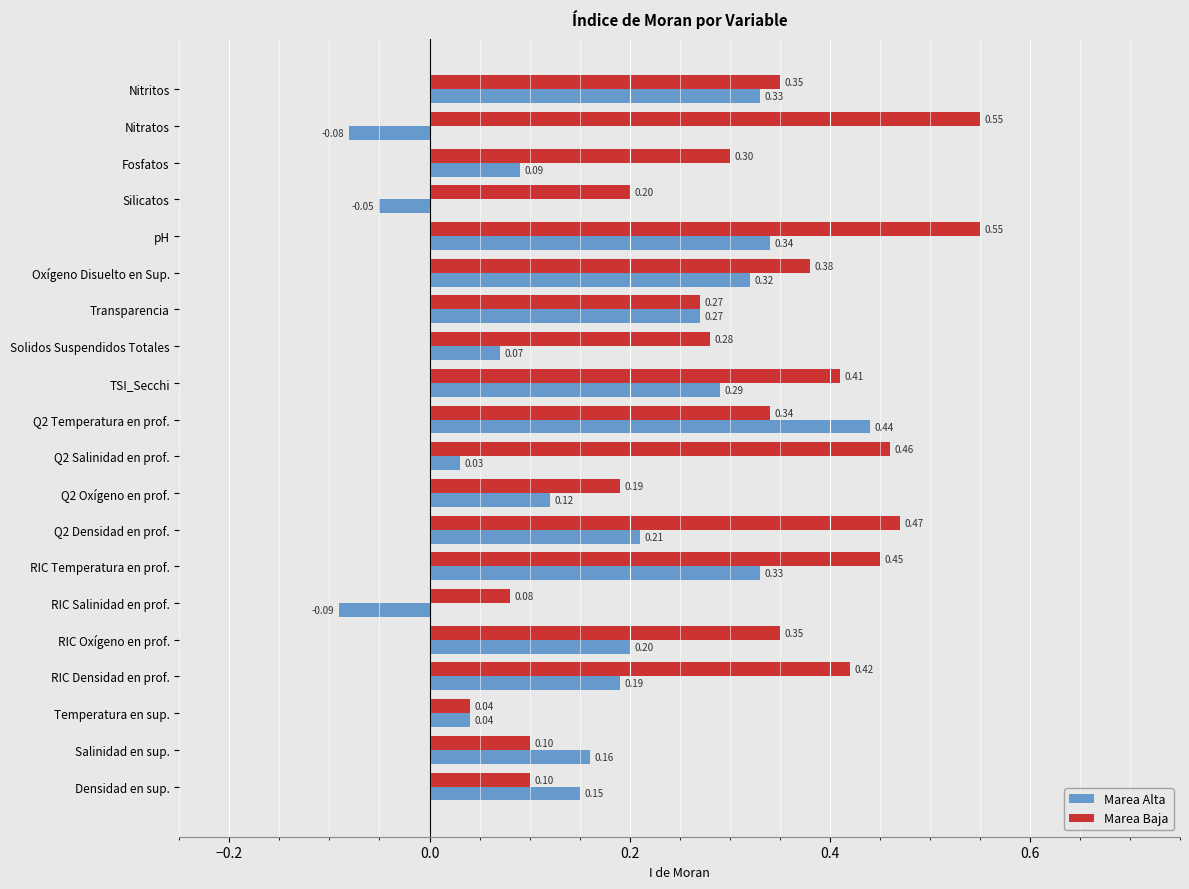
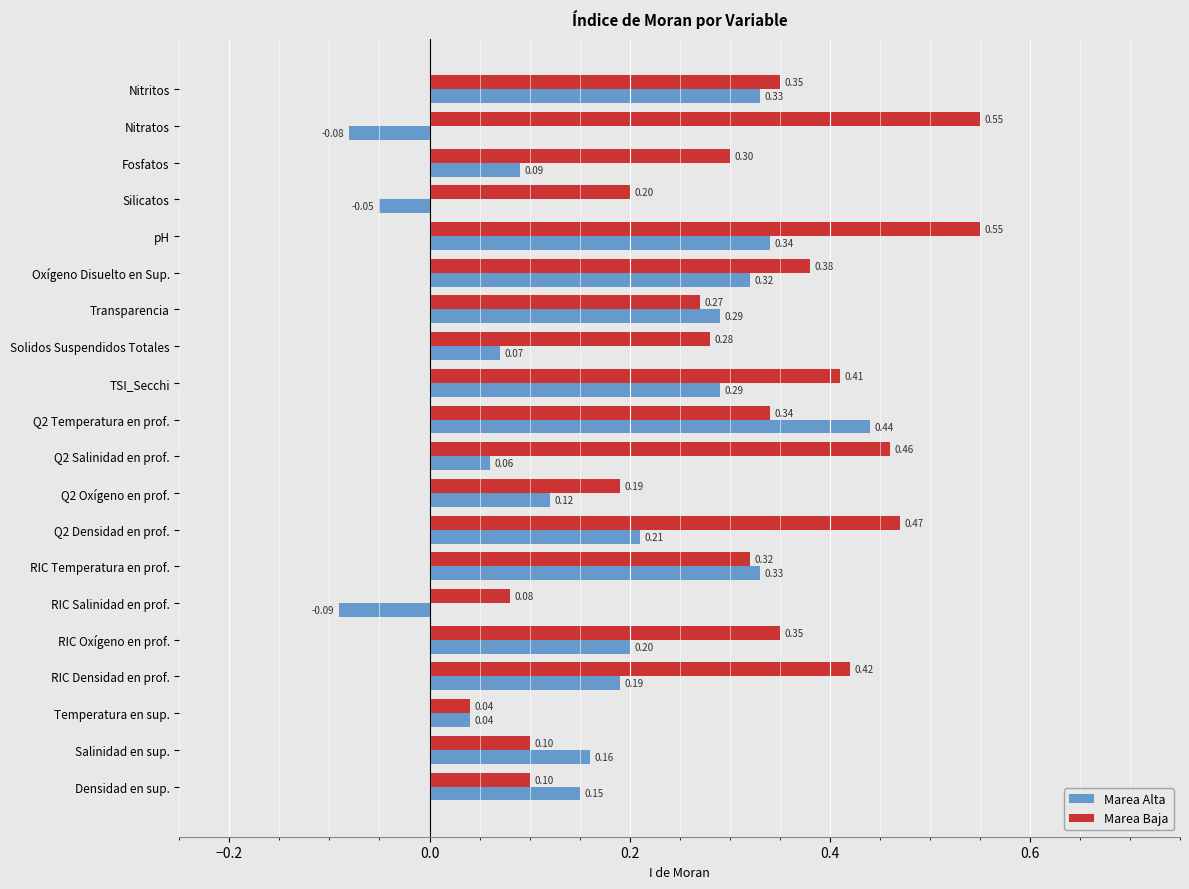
  {
    "Marea Alta": {
      "Nitritos": 0.33,
      "Nitratos": -0.08,
      "Fosfatos": 0.09,
      "Silicatos": -0.05,
      "pH": 0.34,
      "Oxígeno Disuelto en Sup.": 0.32,
-     "Transparencia": 0.27,
+     "Transparencia": 0.29,
      "Solidos Suspendidos Totales": 0.07,
      "TSI_Secchi": 0.29,
      "Q2 Temperatura en prof.": 0.44,
-     "Q2 Salinidad en prof.": 0.03,
+     "Q2 Salinidad en prof.": 0.06,
      "Q2 Oxígeno en prof.": 0.12,
      "Q2 Densidad en prof.": 0.21,
      "RIC Temperatura en prof.": 0.33,
      "RIC Salinidad en prof.": -0.09,
      "RIC Oxígeno en prof.": 0.20,
      "RIC Densidad en prof.": 0.19,
      "Temperatura en sup.": 0.04,
      "Salinidad en sup.": 0.16,
      "Densidad en sup.": 0.15
    },
    "Marea Baja": {
      "Nitritos": 0.35,
      "Nitratos": 0.55,
      "Fosfatos": 0.30,
      "Silicatos": 0.20,
      "pH": 0.55,
      "Oxígeno Disuelto en Sup.": 0.38,
      "Transparencia": 0.27,
      "Solidos Suspendidos Totales": 0.28,
      "TSI_Secchi": 0.41,
      "Q2 Temperatura en prof.": 0.34,
      "Q2 Salinidad en prof.": 0.46,
      "Q2 Oxígeno en prof.": 0.19,
      "Q2 Densidad en prof.": 0.47,
-     "RIC Temperatura en prof.": 0.45,
+     "RIC Temperatura en prof.": 0.32,
      "RIC Salinidad en prof.": 0.08,
      "RIC Oxígeno en prof.": 0.35,
      "RIC Densidad en prof.": 0.42,
      "Temperatura en sup.": 0.04,
      "Salinidad en sup.": 0.10,
      "Densidad en sup.": 0.10
    }
  }
